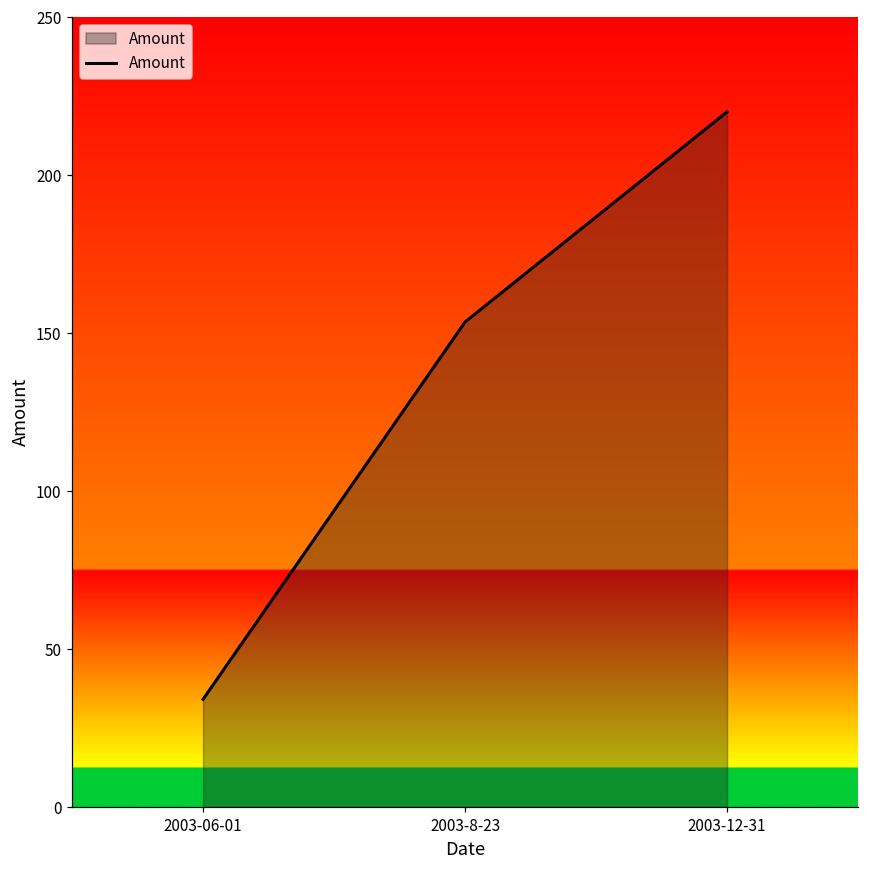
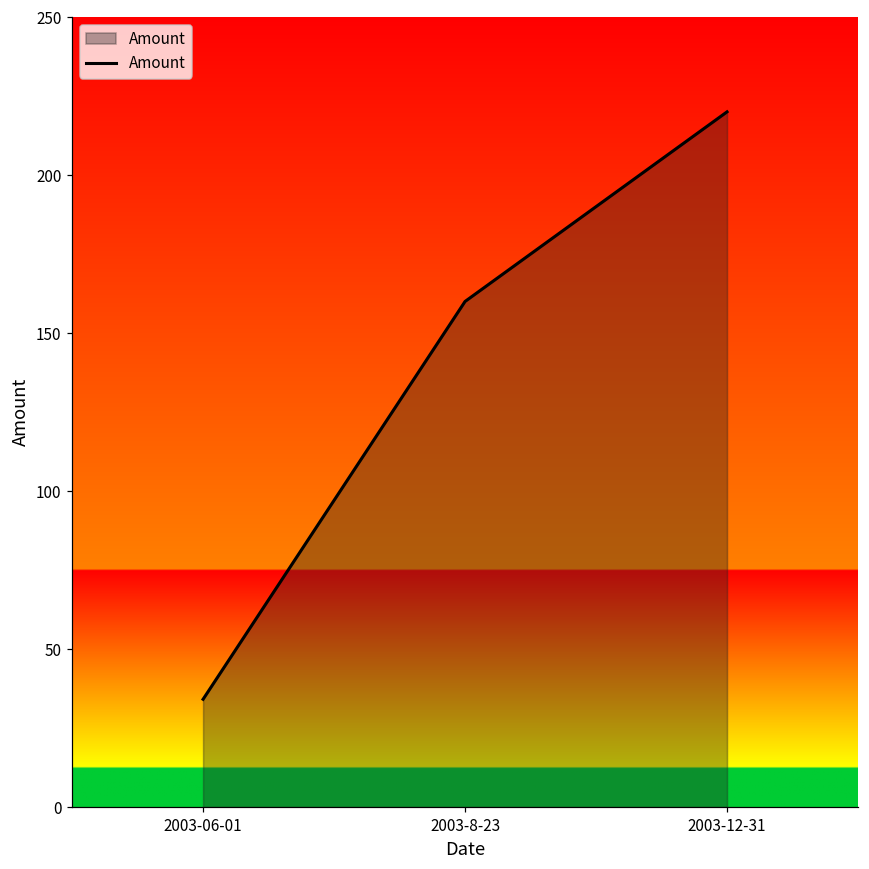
  {
    "2003-06-01": 34,
-   "2003-8-23": 154,
+   "2003-8-23": 160,
    "2003-12-31": 220
  }
